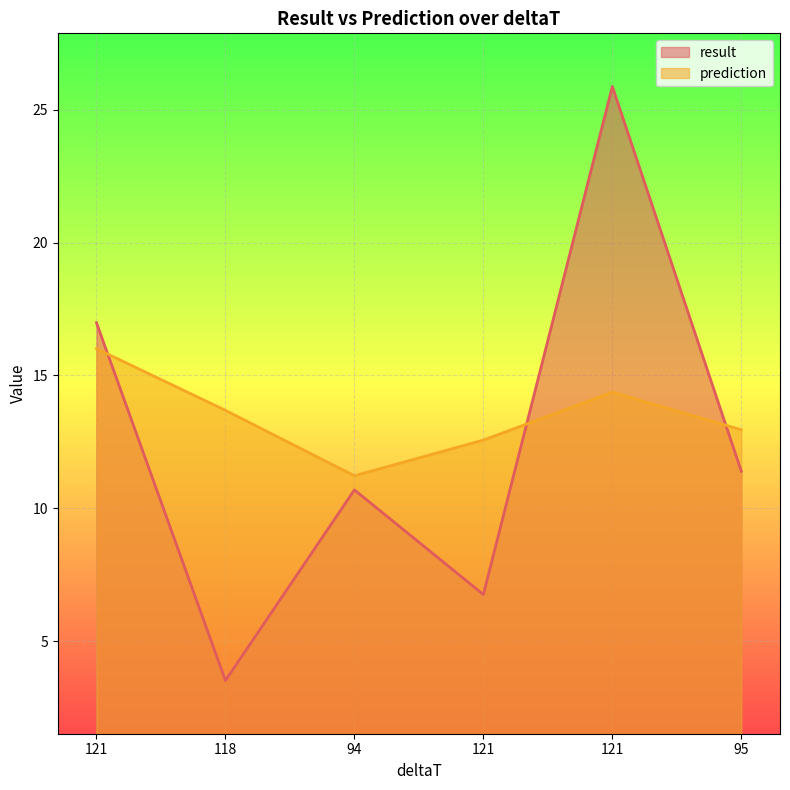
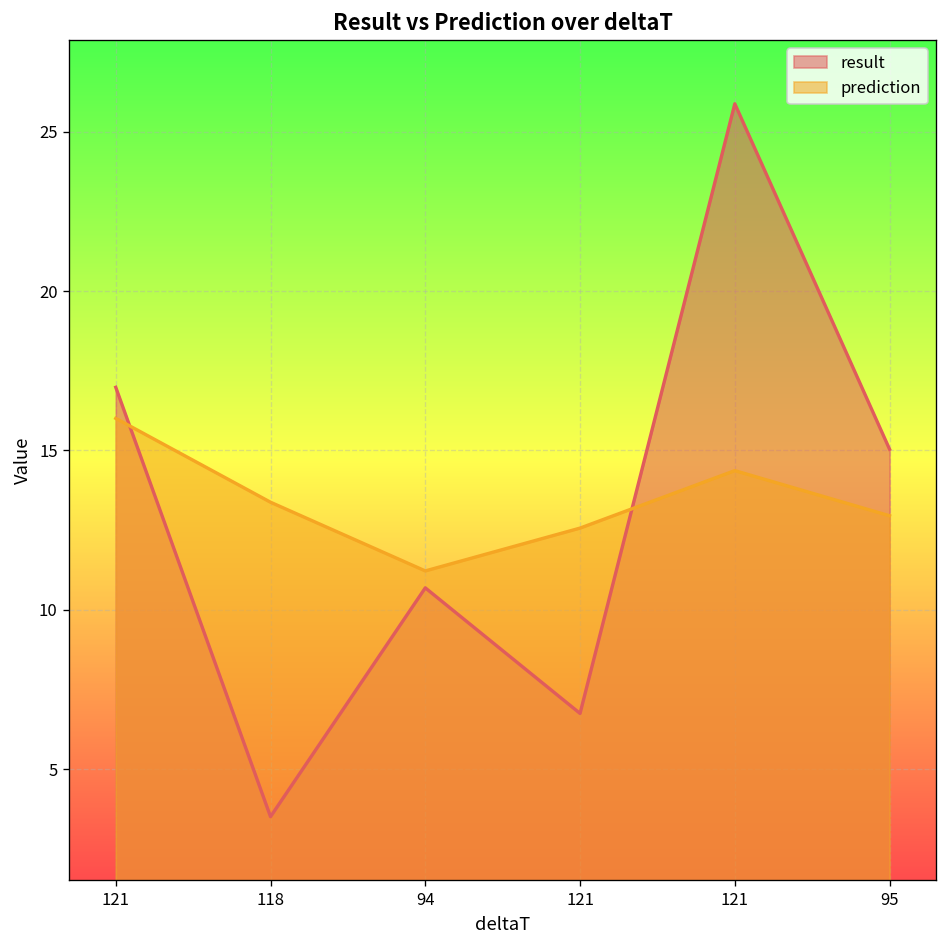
  {
    "result": {
      "118": 3.5,
      "94": 10.7,
-     "95": 11.4
+     "95": 15.0
    },
    "prediction": {
-     "118": 13.7,
+     "118": 13.4,
      "94": 11.2,
      "95": 13.0
    }
  }
